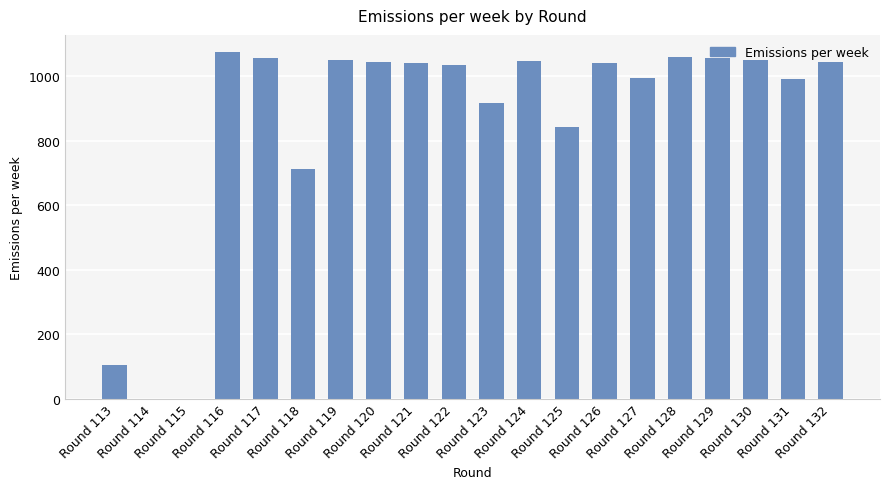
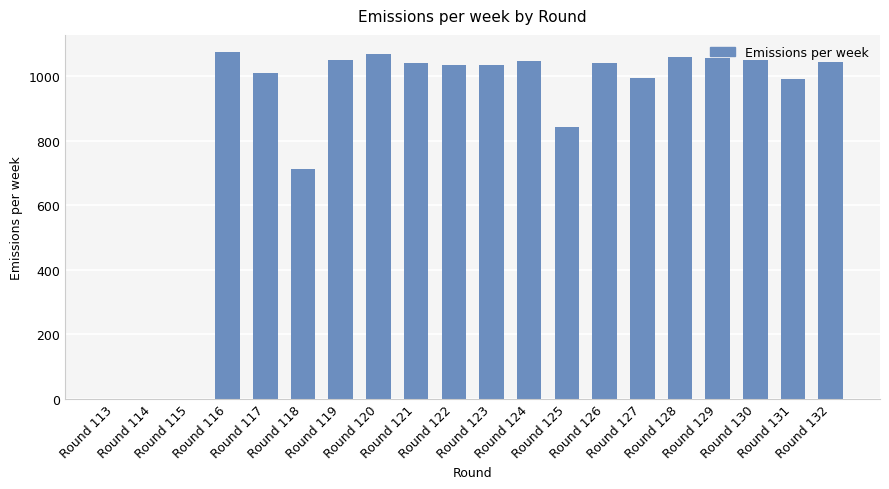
  {
-   "Round 113": 100,
+   "Round 113": 0,
    "Round 116": 1070,
-   "Round 117": 1060,
+   "Round 117": 1010,
    "Round 118": 710,
    "Round 119": 1050,
-   "Round 120": 1040,
+   "Round 120": 1070,
    "Round 121": 1040,
    "Round 122": 1030,
-   "Round 123": 920,
+   "Round 123": 1030,
    "Round 124": 1050,
    "Round 125": 840,
    "Round 126": 1040,
    "Round 127": 990,
    "Round 128": 1060,
    "Round 129": 1060,
    "Round 130": 1050,
    "Round 131": 990,
    "Round 132": 1040
  }
